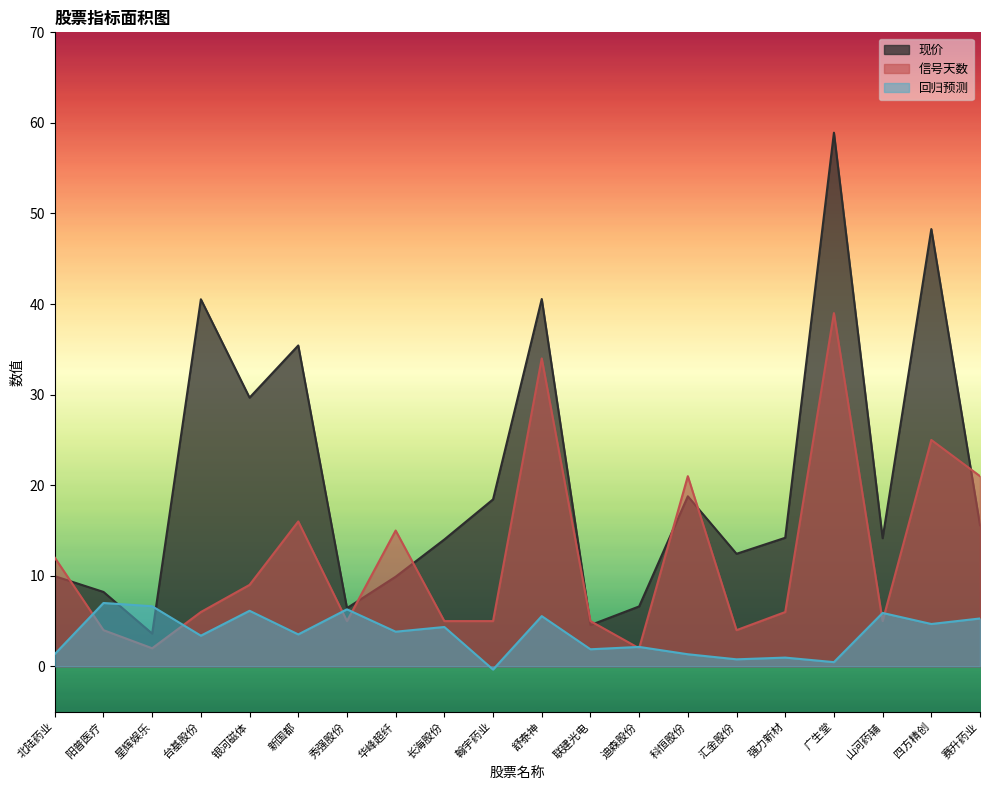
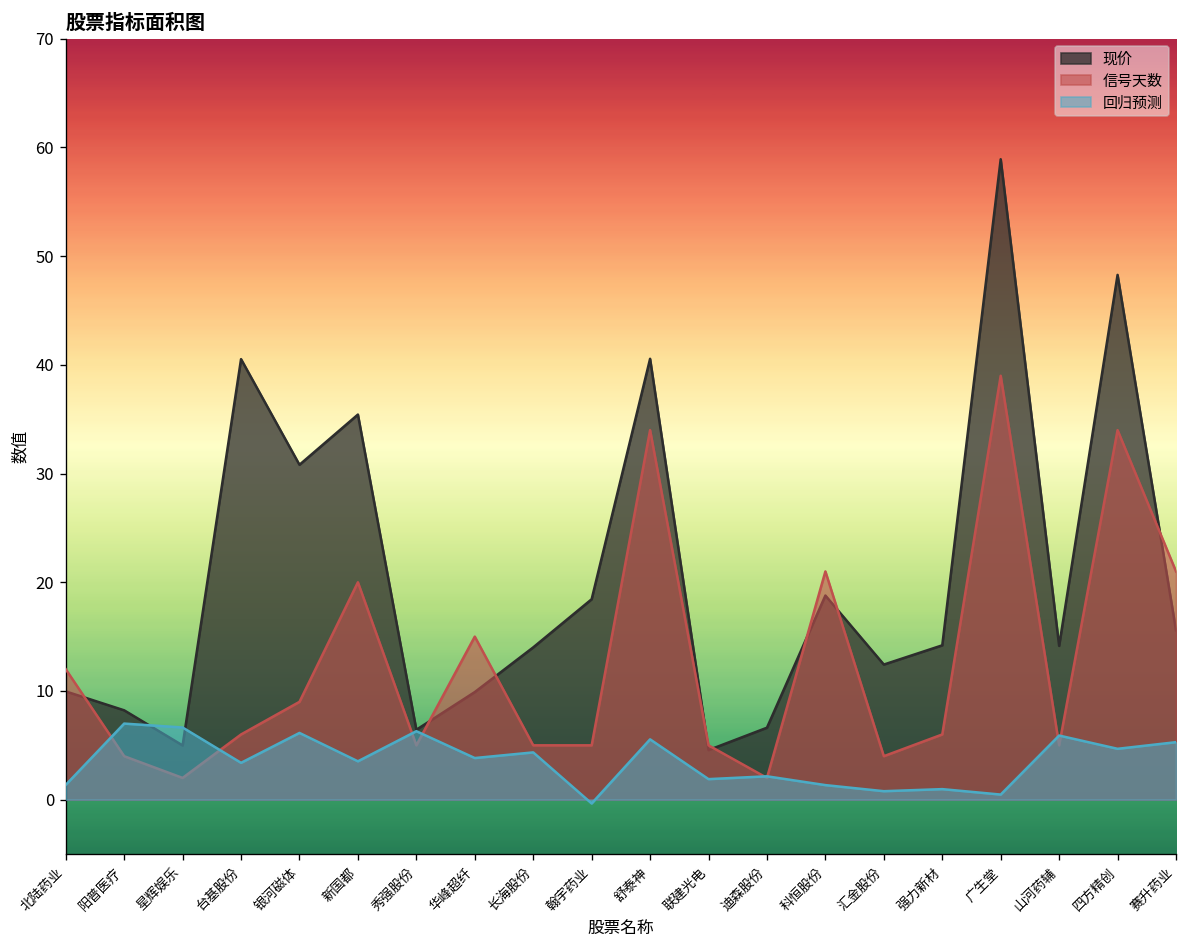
  {
    "现价": {
      "北陆药业": 10,
      "阳普医疗": 8,
-     "星辉娱乐": 4,
+     "星辉娱乐": 5,
      "台基股份": 41,
-     "银河磁体": 30,
+     "银河磁体": 31,
      "新国都": 35,
      "华峰超纤": 10,
      "长海股份": 14,
      "翰宇药业": 18,
      "舒泰神": 41,
      "联建光电": 5,
      "迪森股份": 7,
      "科恒股份": 19,
      "汇金股份": 12,
      "强力新材": 14,
      "广生堂": 59,
      "山河药辅": 14,
      "四方精创": 48,
      "赛升药业": 16
    },
    "信号天数": {
      "北陆药业": 12,
      "阳普医疗": 4,
      "星辉娱乐": 2,
      "台基股份": 6,
      "银河磁体": 9,
-     "新国都": 16,
+     "新国都": 20,
      "秀强股份": 5,
      "华峰超纤": 15,
      "长海股份": 5,
      "翰宇药业": 5,
      "舒泰神": 34,
      "联建光电": 5,
      "科恒股份": 21,
      "汇金股份": 4,
      "强力新材": 6,
      "广生堂": 39,
      "山河药辅": 5,
-     "四方精创": 25,
+     "四方精创": 34,
      "赛升药业": 21
    }
  }
